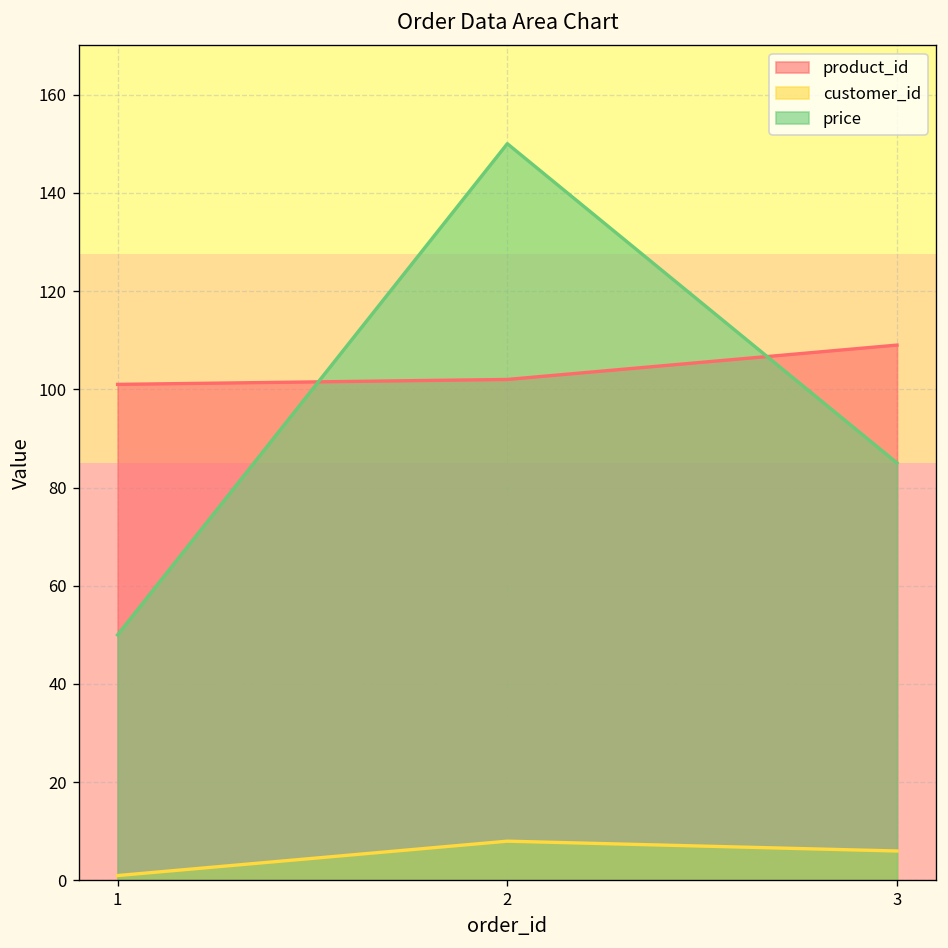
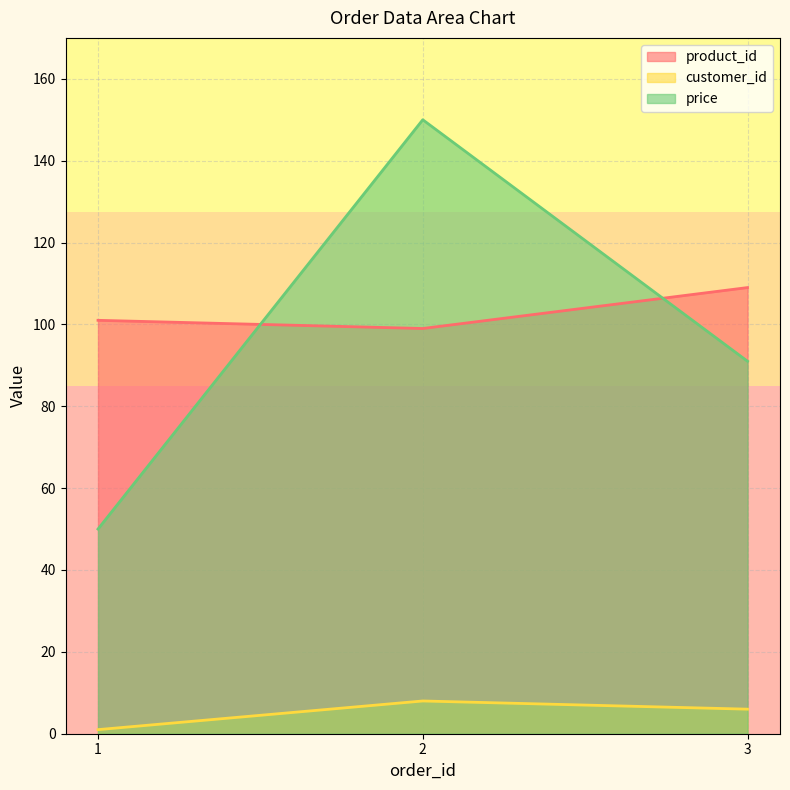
  {
    "product_id": {
      "1": 101,
-     "2": 102,
+     "2": 99,
      "3": 109
    },
    "customer_id": {
      "1": 1,
      "2": 8,
      "3": 6
    },
    "price": {
      "1": 50,
      "2": 150,
-     "3": 85
+     "3": 91
    }
  }
